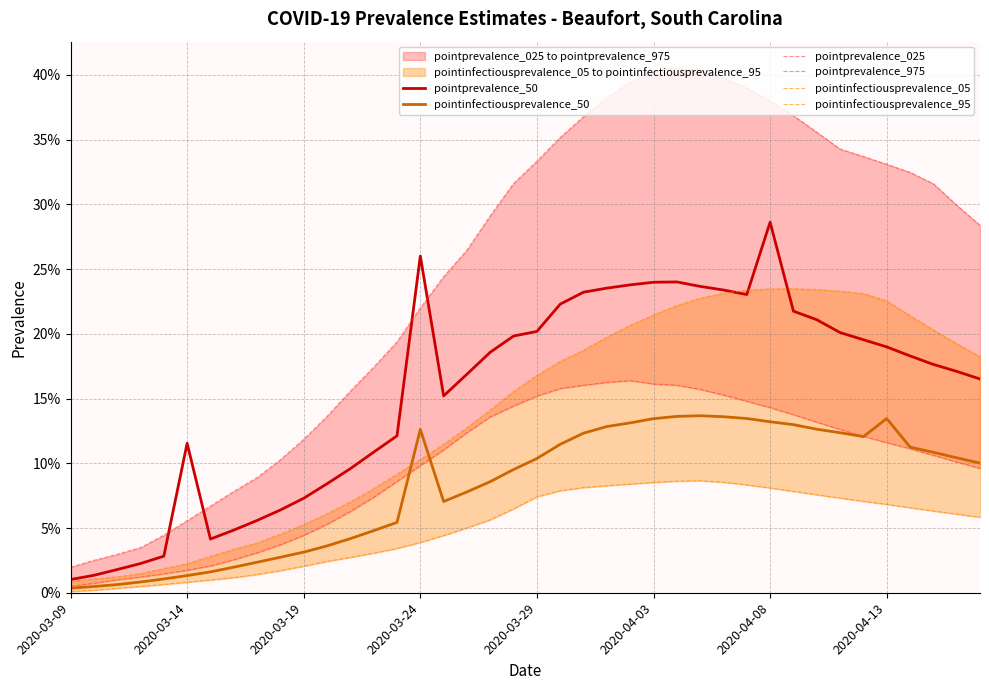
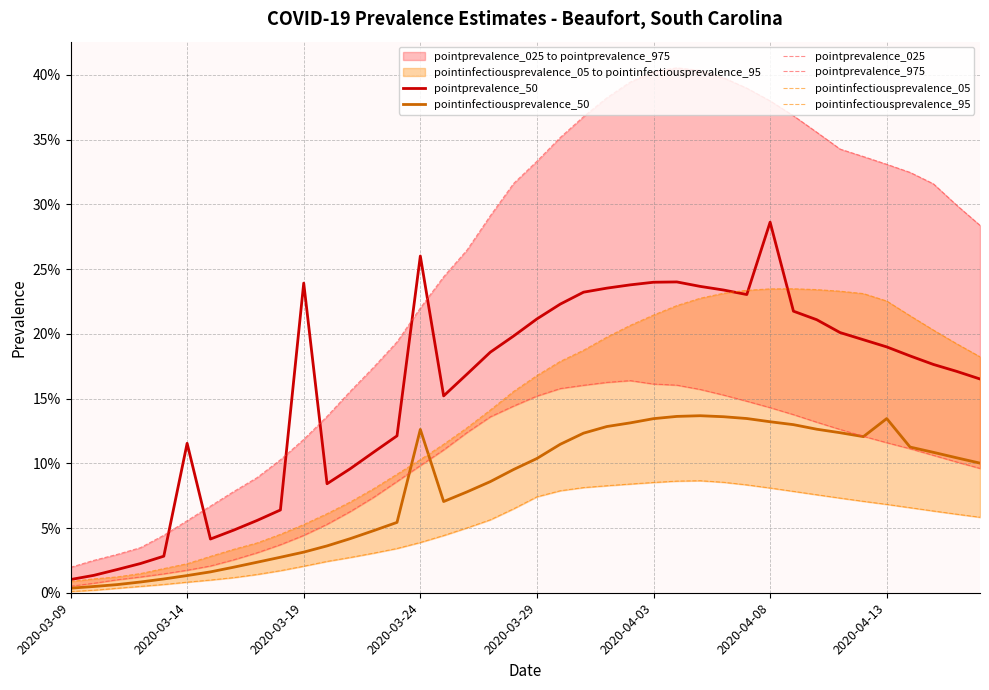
  {
    "pointprevalence_50": {
      "2020-03-14": "11.5%",
-     "2020-03-19": "7.3%",
+     "2020-03-19": "23.9%",
      "2020-03-24": "26.0%",
-     "2020-03-29": "20.2%",
+     "2020-03-29": "21.1%",
      "2020-04-03": "24.0%",
      "2020-04-08": "28.6%",
      "2020-04-13": "19.0%"
    },
    "pointinfectiousprevalence_50": {
      "2020-03-14": "1.3%",
      "2020-03-19": "3.1%",
      "2020-03-24": "12.6%",
      "2020-03-29": "10.4%",
      "2020-04-03": "13.4%",
      "2020-04-08": "13.2%",
      "2020-04-13": "13.5%"
    }
  }
